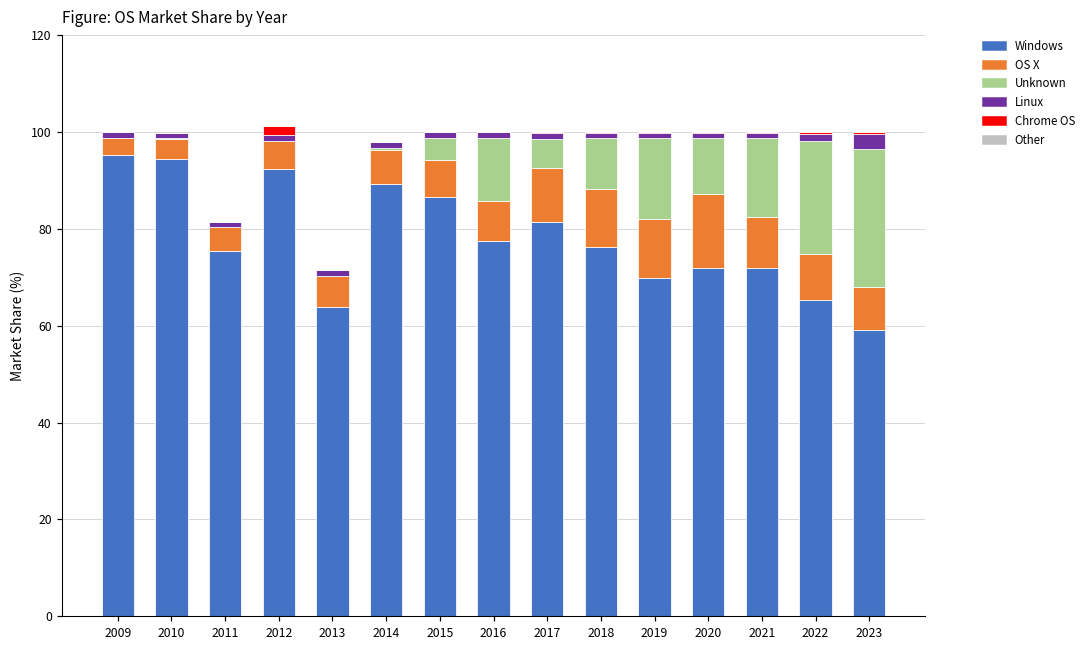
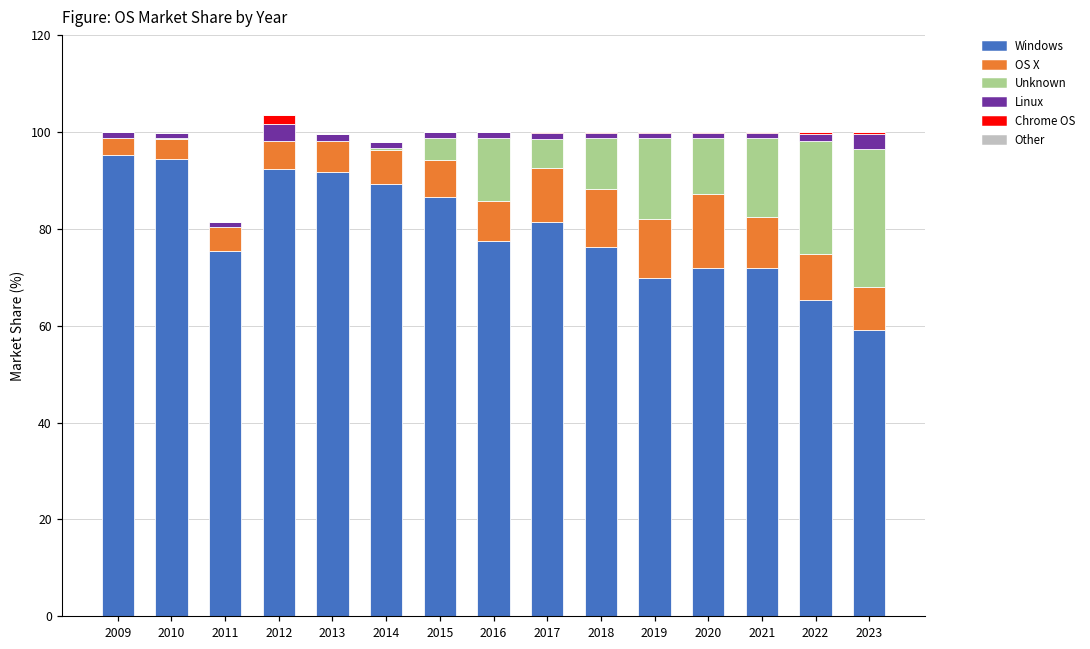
  {
    "Windows": {
      "2009": 95,
      "2010": 95,
      "2011": 76,
      "2012": 92,
-     "2013": 64,
+     "2013": 92,
      "2014": 89,
      "2015": 87,
      "2016": 78,
      "2017": 81,
      "2018": 76,
      "2019": 70,
      "2020": 72,
      "2021": 72,
      "2022": 65,
      "2023": 59
    },
    "OS X": {
      "2009": 3,
      "2010": 4,
      "2011": 5,
      "2012": 6,
      "2013": 6,
      "2014": 7,
      "2015": 8,
      "2016": 8,
      "2017": 11,
      "2018": 12,
      "2019": 12,
      "2020": 15,
      "2021": 10,
      "2022": 10,
      "2023": 9
    },
    "Linux": {
      "2009": 1,
      "2010": 1,
      "2011": 1,
-     "2012": 1,
+     "2012": 3,
      "2013": 1,
      "2014": 1,
      "2015": 1,
      "2016": 1,
      "2017": 1,
      "2018": 1,
      "2019": 1,
      "2020": 1,
      "2021": 1,
      "2022": 1,
      "2023": 3
    },
    "Chrome OS": {
      "2009": 0,
      "2010": 0,
      "2011": 0,
      "2012": 2,
      "2013": 0
    }
  }
